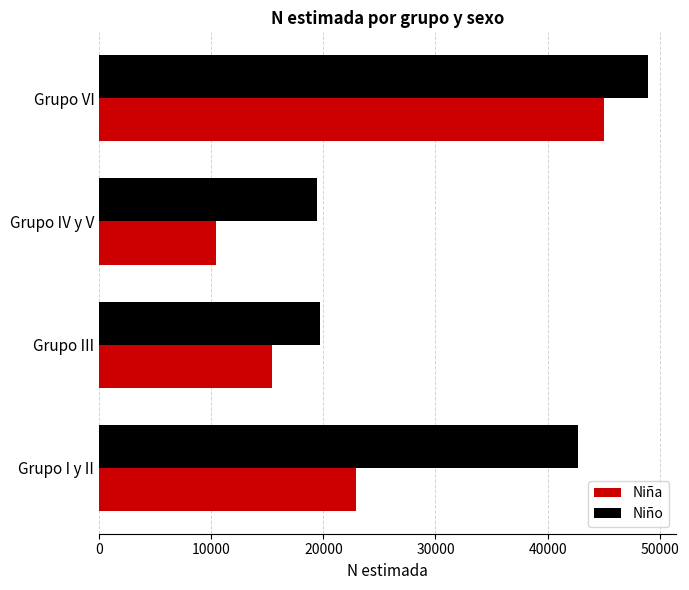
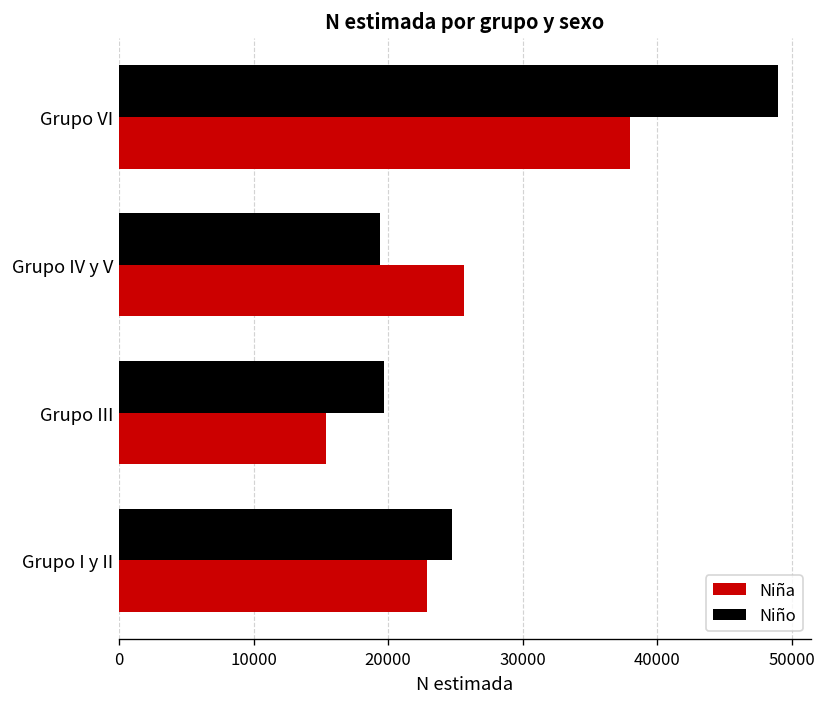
  {
    "Niña": {
-     "Grupo VI": 45100,
-     "Grupo IV y V": 10400,
+     "Grupo VI": 38000,
+     "Grupo IV y V": 25600,
      "Grupo III": 15400,
      "Grupo I y II": 22900
    },
    "Niño": {
      "Grupo VI": 49000,
      "Grupo IV y V": 19400,
      "Grupo III": 19700,
-     "Grupo I y II": 42700
+     "Grupo I y II": 24800
    }
  }
